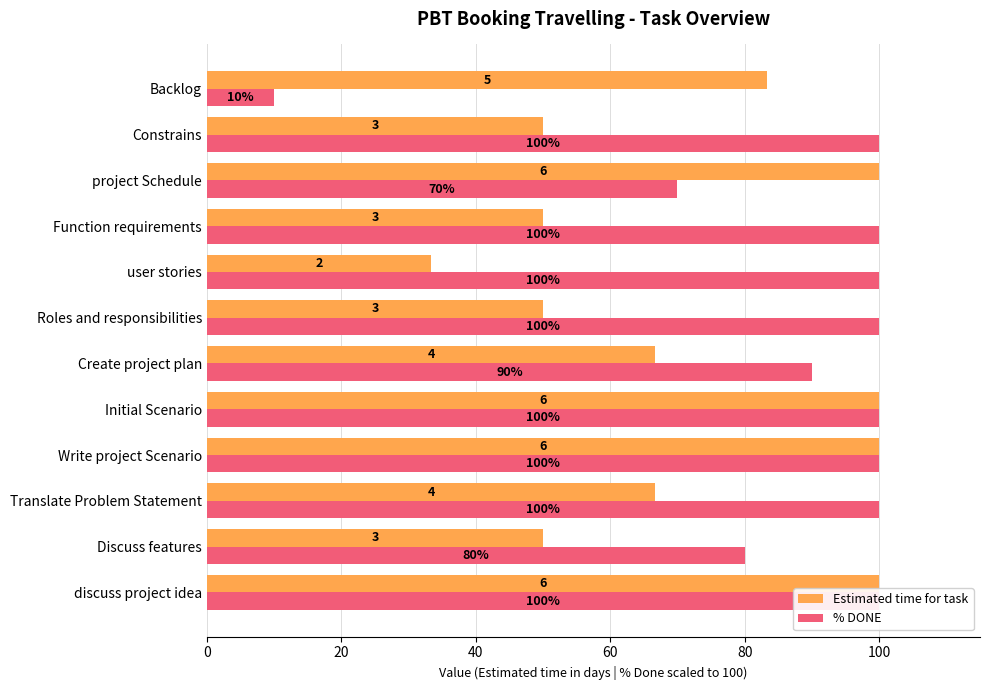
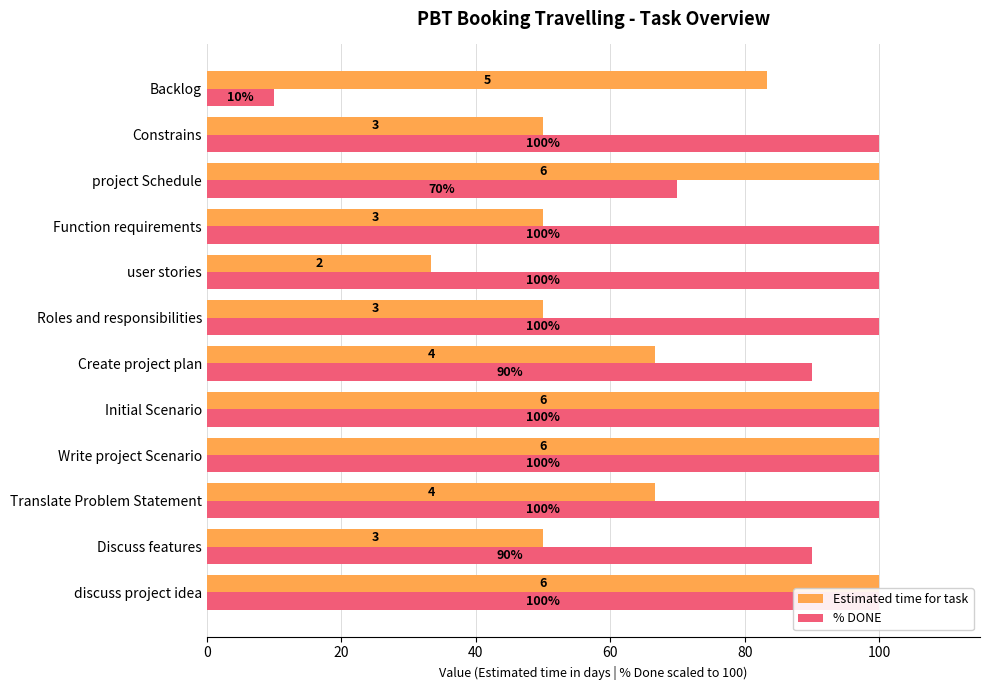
  {
    "% DONE": {
      "Backlog": "10%",
      "Constrains": "100%",
      "project Schedule": "70%",
      "Function requirements": "100%",
      "user stories": "100%",
      "Roles and responsibilities": "100%",
      "Create project plan": "90%",
      "Initial Scenario": "100%",
      "Write project Scenario": "100%",
      "Translate Problem Statement": "100%",
-     "Discuss features": "80%"
+     "Discuss features": "90%"
    }
  }
